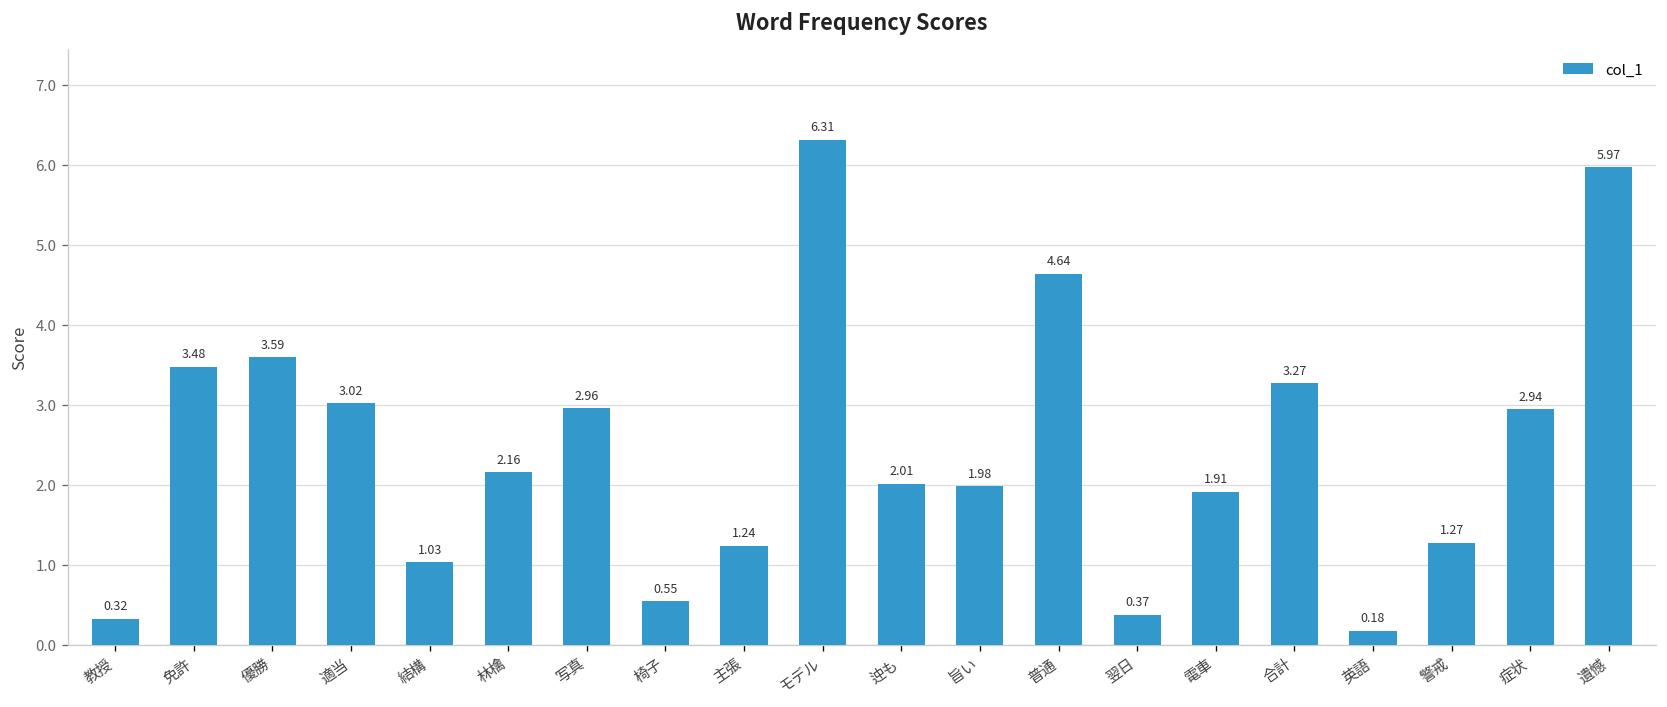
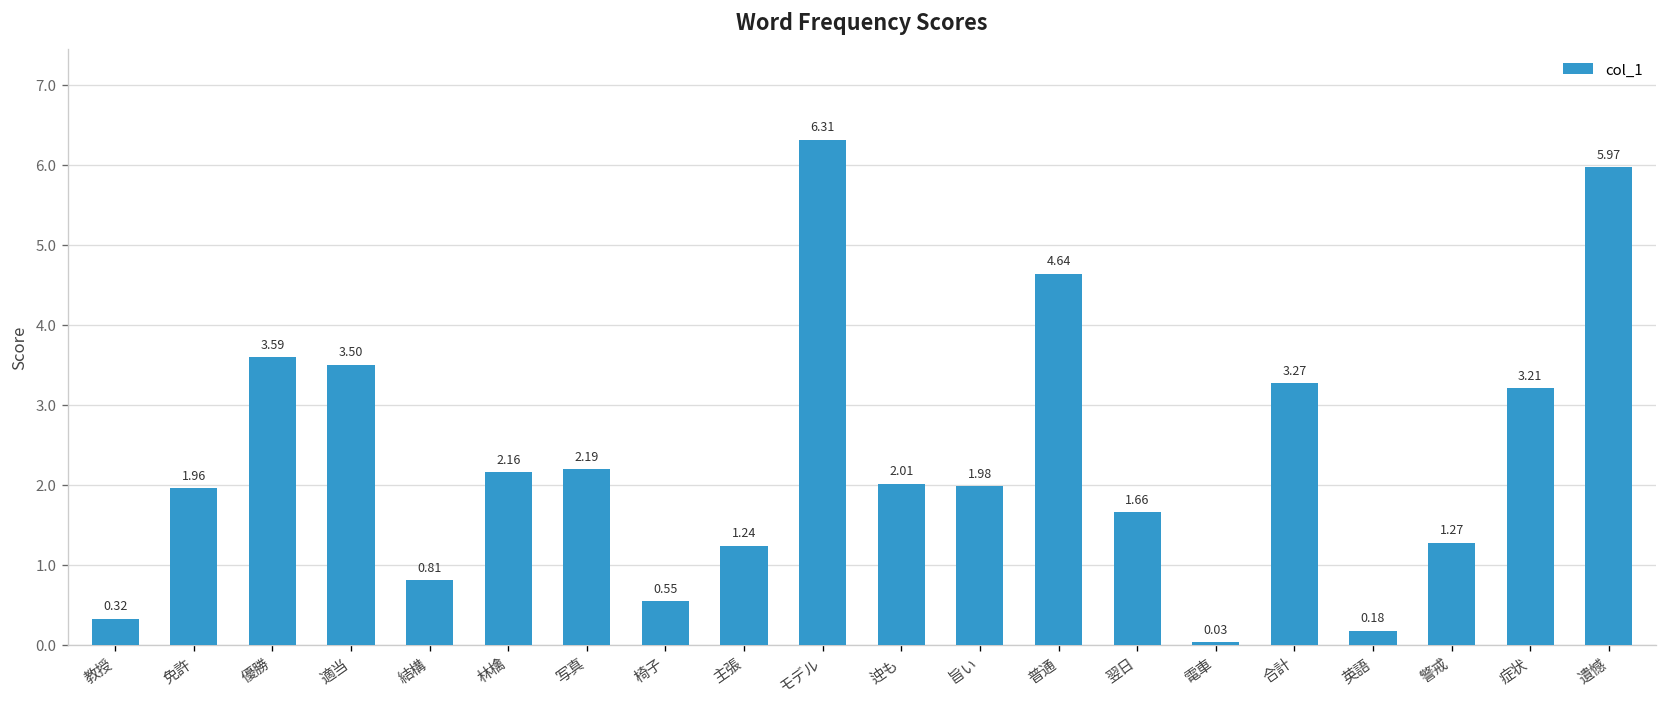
  {
    "教授": 0.32,
-   "免許": 3.48,
+   "免許": 1.96,
    "優勝": 3.59,
-   "適当": 3.02,
-   "結構": 1.03,
+   "適当": 3.50,
+   "結構": 0.81,
    "林檎": 2.16,
-   "写真": 2.96,
+   "写真": 2.19,
    "椅子": 0.55,
    "主張": 1.24,
    "モデル": 6.31,
    "迚も": 2.01,
    "旨い": 1.98,
    "普通": 4.64,
-   "翌日": 0.37,
-   "電車": 1.91,
+   "翌日": 1.66,
+   "電車": 0.03,
    "合計": 3.27,
    "英語": 0.18,
    "警戒": 1.27,
-   "症状": 2.94,
+   "症状": 3.21,
    "遺憾": 5.97
  }
